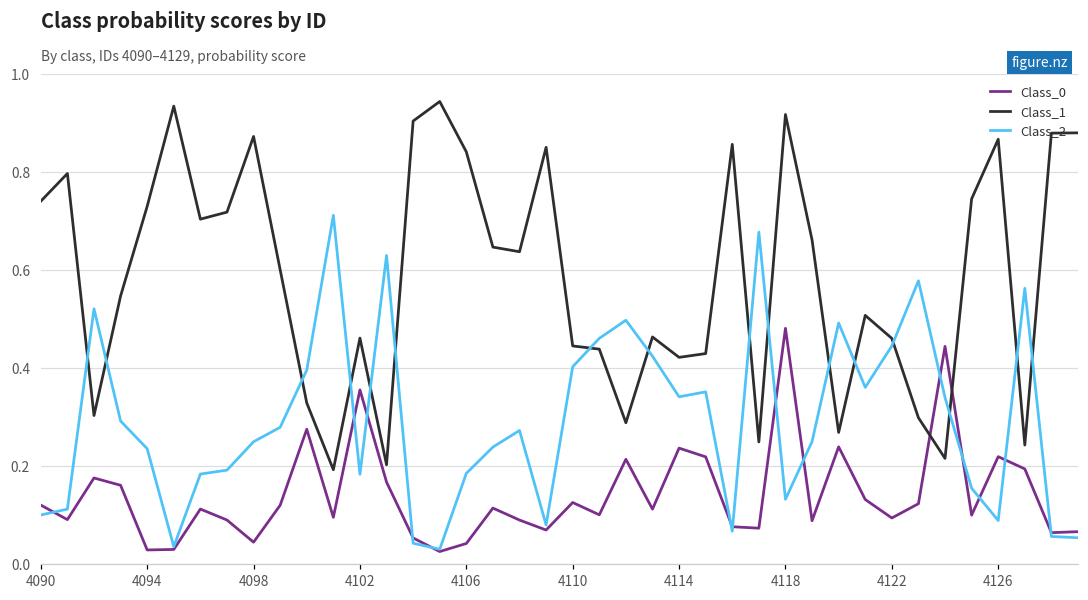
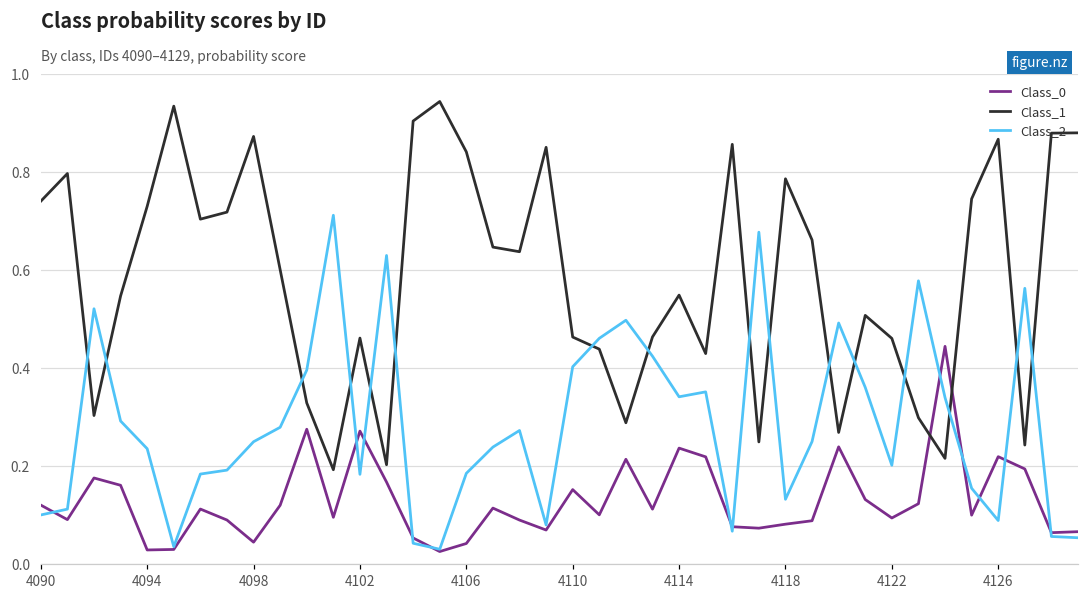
  {
    "Class_0": {
      "4090": 0.12,
      "4094": 0.03,
      "4098": 0.04,
-     "4102": 0.36,
+     "4102": 0.27,
      "4106": 0.04,
-     "4110": 0.13,
+     "4110": 0.15,
      "4114": 0.24,
-     "4118": 0.48,
+     "4118": 0.08,
      "4122": 0.09,
      "4126": 0.22
    },
    "Class_1": {
      "4090": 0.74,
      "4094": 0.73,
      "4098": 0.87,
      "4102": 0.46,
      "4106": 0.84,
-     "4110": 0.45,
-     "4114": 0.42,
-     "4118": 0.92,
+     "4110": 0.46,
+     "4114": 0.55,
+     "4118": 0.79,
      "4122": 0.46,
      "4126": 0.87
    },
    "Class_2": {
      "4090": 0.10,
      "4094": 0.24,
      "4098": 0.25,
      "4102": 0.18,
      "4106": 0.19,
      "4110": 0.40,
      "4114": 0.34,
      "4118": 0.13,
-     "4122": 0.45,
+     "4122": 0.20,
      "4126": 0.09
    }
  }
